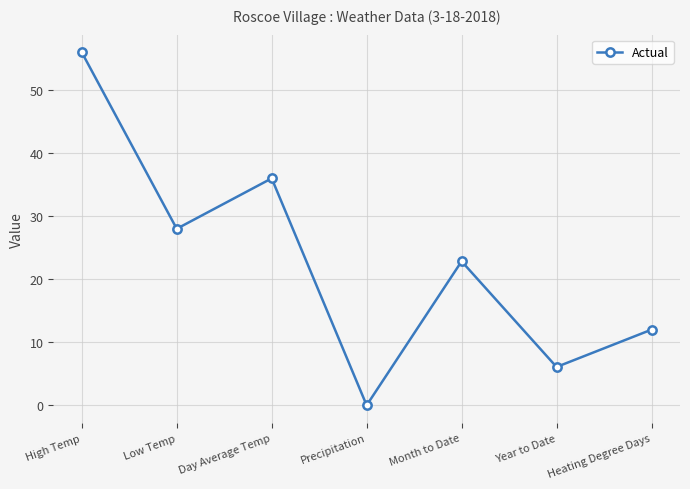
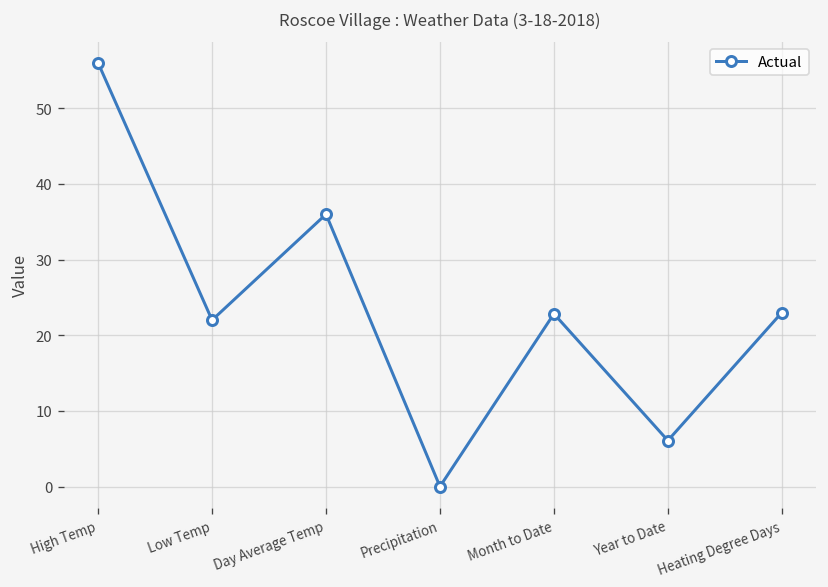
  {
    "High Temp": 56,
-   "Low Temp": 28,
+   "Low Temp": 22,
    "Day Average Temp": 36,
    "Precipitation": 0,
    "Month to Date": 23,
    "Year to Date": 6,
-   "Heating Degree Days": 12
+   "Heating Degree Days": 23
  }
